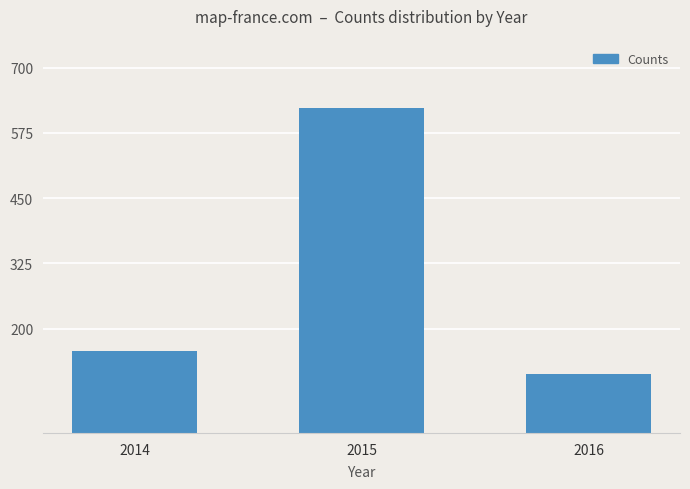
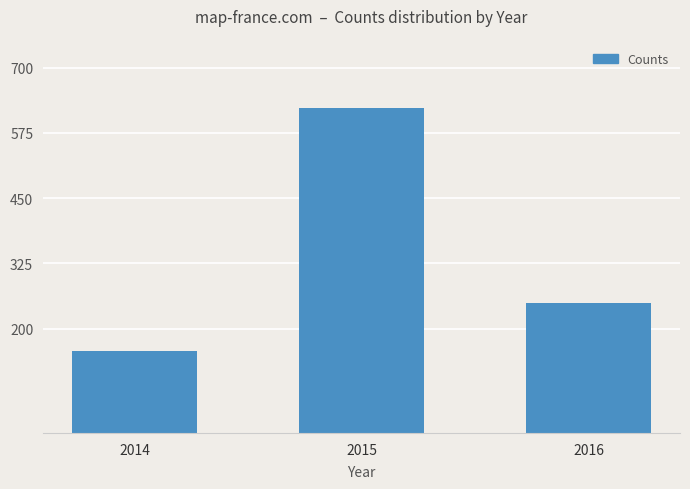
  {
    "2014": 160,
    "2015": 620,
-   "2016": 110
+   "2016": 250
  }
